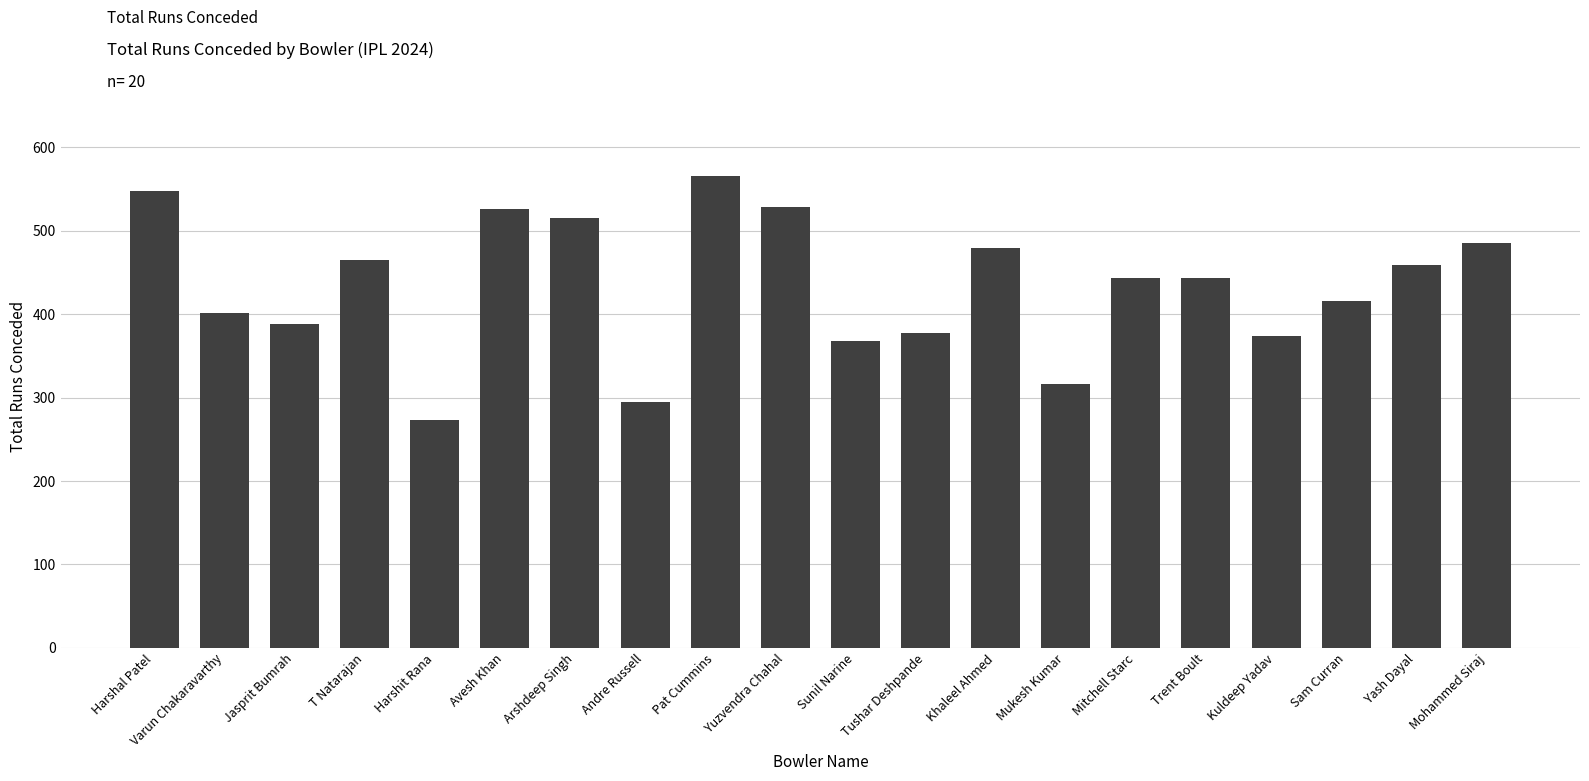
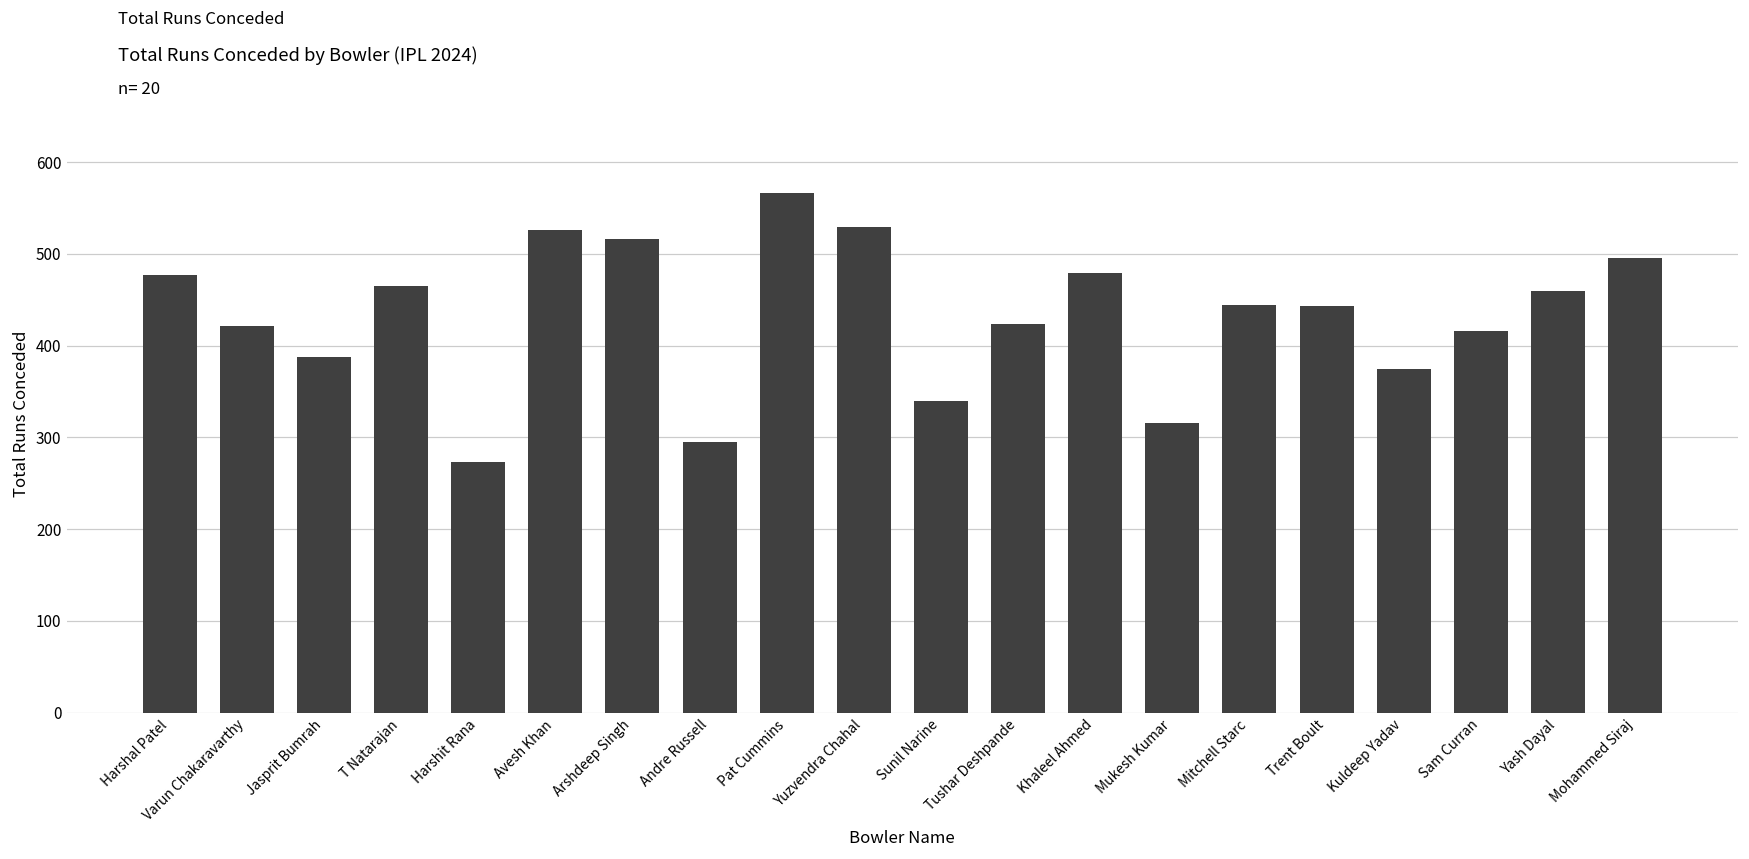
  {
-   "Harshal Patel": 550,
-   "Varun Chakaravarthy": 400,
+   "Harshal Patel": 480,
+   "Varun Chakaravarthy": 420,
    "Jasprit Bumrah": 390,
    "T Natarajan": 470,
    "Harshit Rana": 270,
    "Avesh Khan": 530,
    "Arshdeep Singh": 520,
    "Andre Russell": 300,
    "Pat Cummins": 570,
    "Yuzvendra Chahal": 530,
-   "Sunil Narine": 370,
-   "Tushar Deshpande": 380,
+   "Sunil Narine": 340,
+   "Tushar Deshpande": 420,
    "Khaleel Ahmed": 480,
    "Mukesh Kumar": 320,
    "Mitchell Starc": 440,
    "Trent Boult": 440,
    "Kuldeep Yadav": 370,
    "Sam Curran": 420,
    "Yash Dayal": 460,
-   "Mohammed Siraj": 490
+   "Mohammed Siraj": 500
  }
